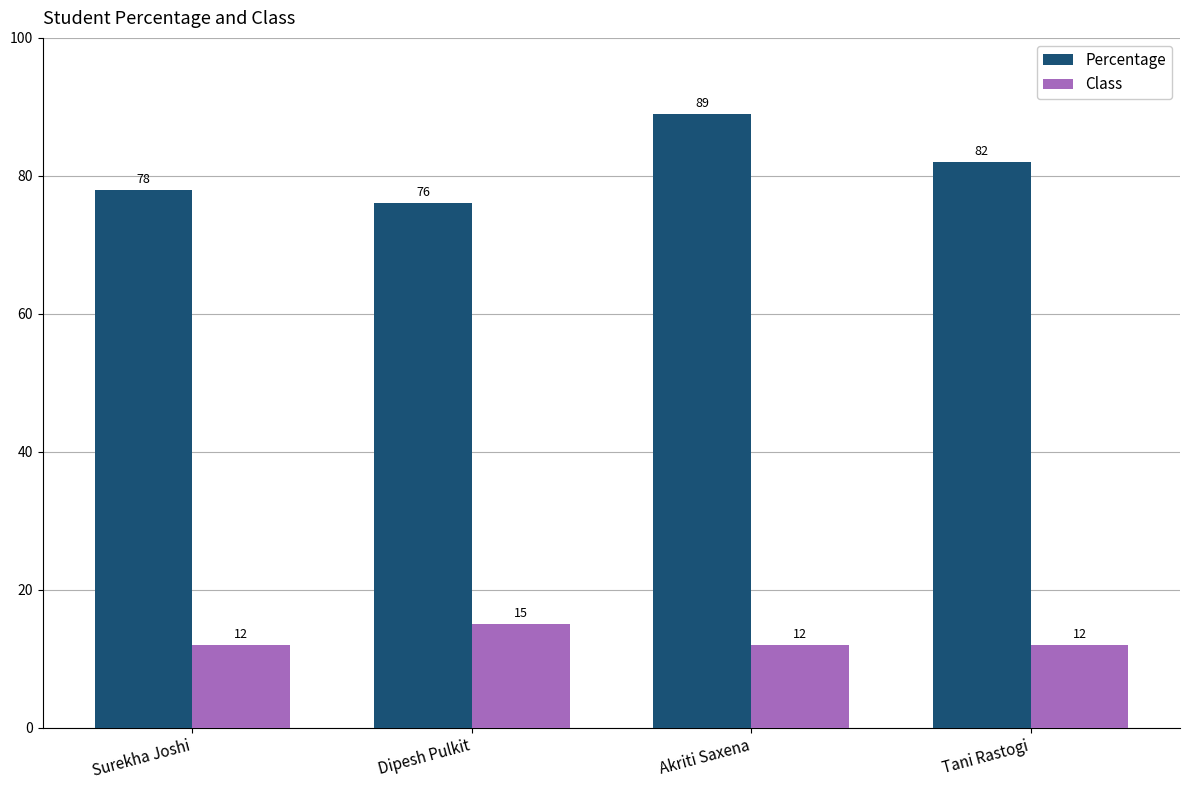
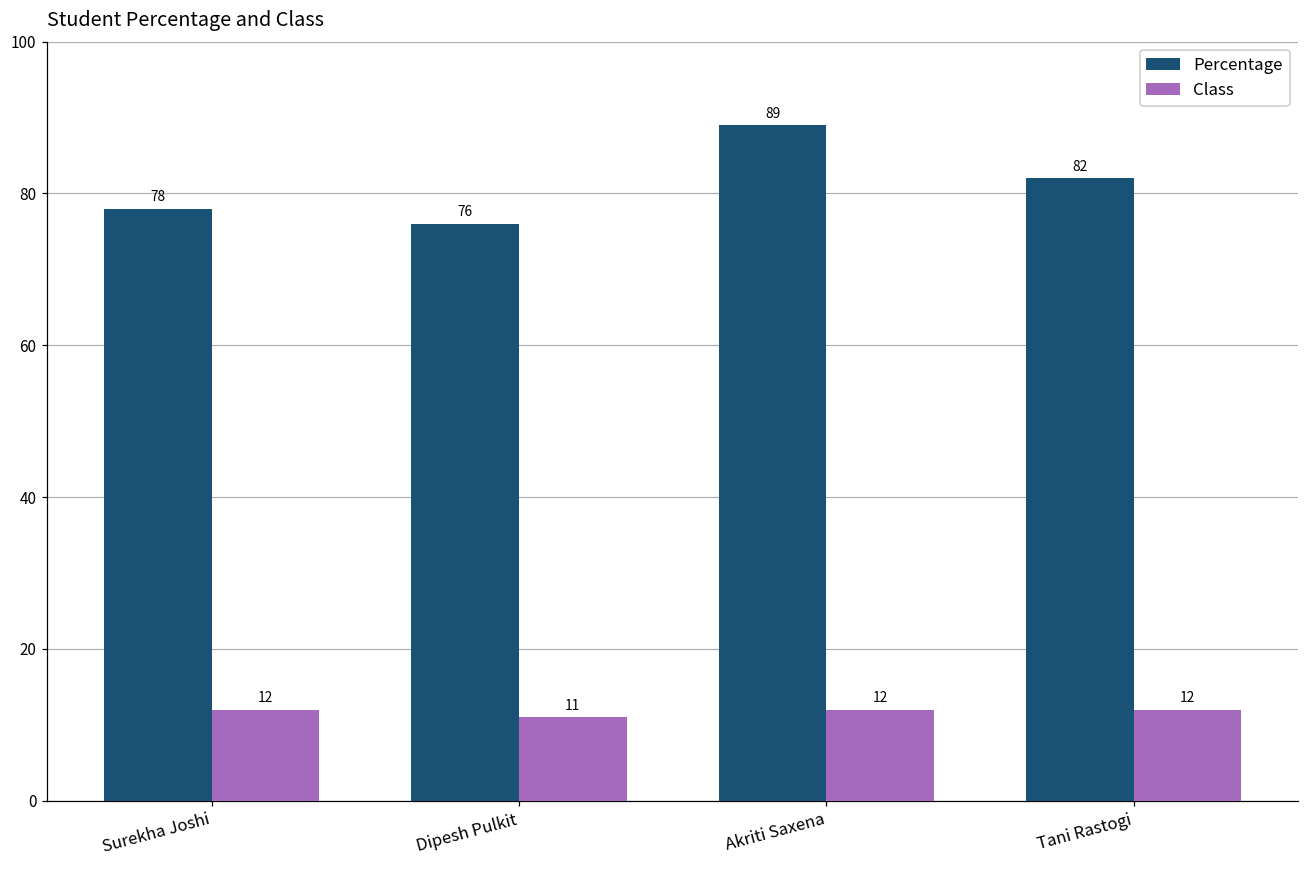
  {
    "Percentage": {
      "Surekha Joshi": 78,
      "Dipesh Pulkit": 76,
      "Akriti Saxena": 89,
      "Tani Rastogi": 82
    },
    "Class": {
      "Surekha Joshi": 12,
-     "Dipesh Pulkit": 15,
+     "Dipesh Pulkit": 11,
      "Akriti Saxena": 12,
      "Tani Rastogi": 12
    }
  }
